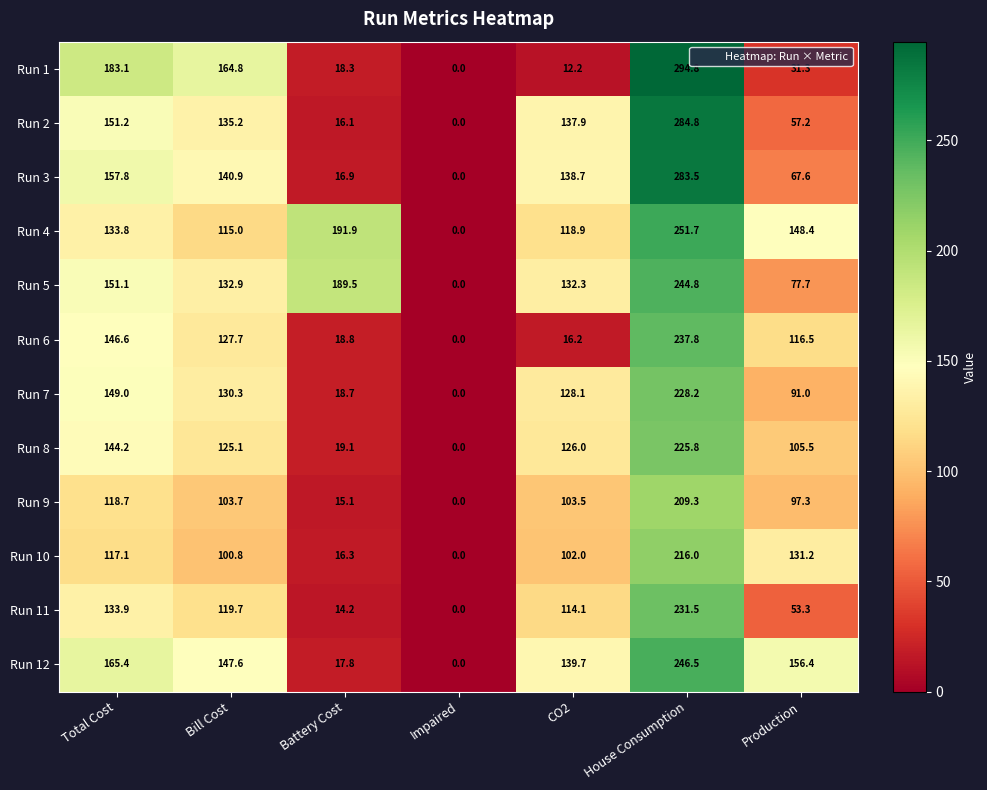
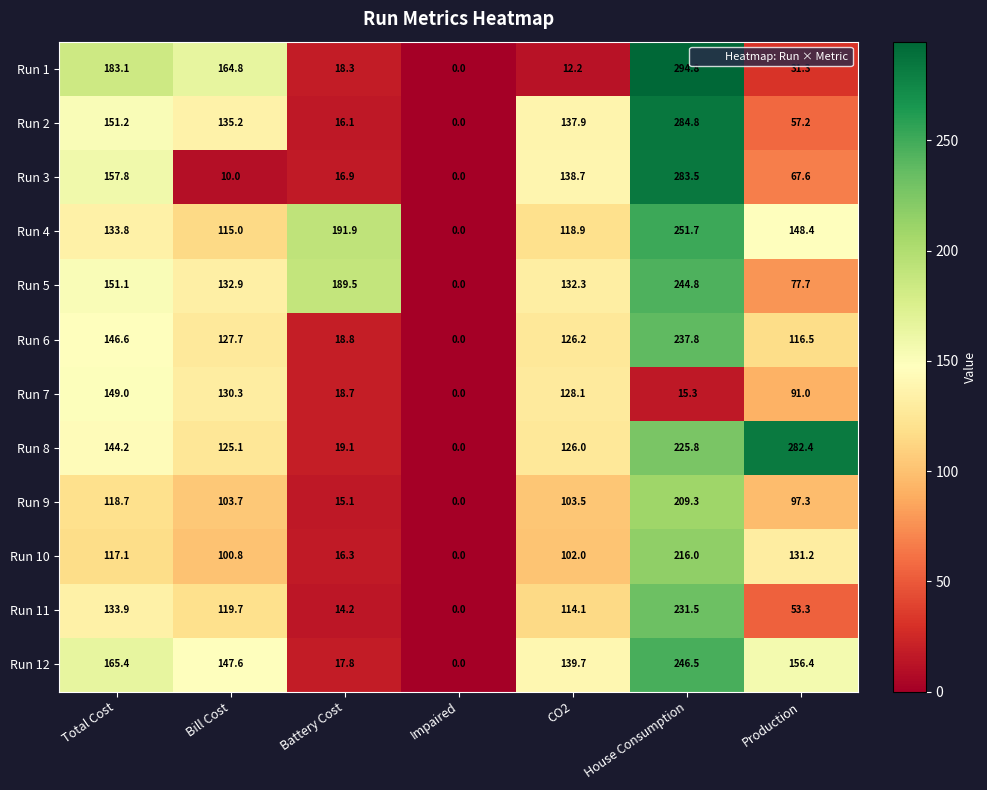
  {
    "Run 1": {
      "Total Cost": 183.1,
      "Bill Cost": 164.8,
      "Battery Cost": 18.3,
      "Impaired": 0.0,
      "CO2": 12.2
    },
    "Run 2": {
      "Total Cost": 151.2,
      "Bill Cost": 135.2,
      "Battery Cost": 16.1,
      "Impaired": 0.0,
      "CO2": 137.9,
      "House Consumption": 284.8,
      "Production": 57.2
    },
    "Run 3": {
      "Total Cost": 157.8,
-     "Bill Cost": 140.9,
+     "Bill Cost": 10.0,
      "Battery Cost": 16.9,
      "Impaired": 0.0,
      "CO2": 138.7,
      "House Consumption": 283.5,
      "Production": 67.6
    },
    "Run 4": {
      "Total Cost": 133.8,
      "Bill Cost": 115.0,
      "Battery Cost": 191.9,
      "Impaired": 0.0,
      "CO2": 118.9,
      "House Consumption": 251.7,
      "Production": 148.4
    },
    "Run 5": {
      "Total Cost": 151.1,
      "Bill Cost": 132.9,
      "Battery Cost": 189.5,
      "Impaired": 0.0,
      "CO2": 132.3,
      "House Consumption": 244.8,
      "Production": 77.7
    },
    "Run 6": {
      "Total Cost": 146.6,
      "Bill Cost": 127.7,
      "Battery Cost": 18.8,
      "Impaired": 0.0,
-     "CO2": 16.2,
+     "CO2": 126.2,
      "House Consumption": 237.8,
      "Production": 116.5
    },
    "Run 7": {
      "Total Cost": 149.0,
      "Bill Cost": 130.3,
      "Battery Cost": 18.7,
      "Impaired": 0.0,
      "CO2": 128.1,
-     "House Consumption": 228.2,
+     "House Consumption": 15.3,
      "Production": 91.0
    },
    "Run 8": {
      "Total Cost": 144.2,
      "Bill Cost": 125.1,
      "Battery Cost": 19.1,
      "Impaired": 0.0,
      "CO2": 126.0,
      "House Consumption": 225.8,
-     "Production": 105.5
+     "Production": 282.4
    },
    "Run 9": {
      "Total Cost": 118.7,
      "Bill Cost": 103.7,
      "Battery Cost": 15.1,
      "Impaired": 0.0,
      "CO2": 103.5,
      "House Consumption": 209.3,
      "Production": 97.3
    },
    "Run 10": {
      "Total Cost": 117.1,
      "Bill Cost": 100.8,
      "Battery Cost": 16.3,
      "Impaired": 0.0,
      "CO2": 102.0,
      "House Consumption": 216.0,
      "Production": 131.2
    },
    "Run 11": {
      "Total Cost": 133.9,
      "Bill Cost": 119.7,
      "Battery Cost": 14.2,
      "Impaired": 0.0,
      "CO2": 114.1,
      "House Consumption": 231.5,
      "Production": 53.3
    },
    "Run 12": {
      "Total Cost": 165.4,
      "Bill Cost": 147.6,
      "Battery Cost": 17.8,
      "Impaired": 0.0,
      "CO2": 139.7,
      "House Consumption": 246.5,
      "Production": 156.4
    }
  }
